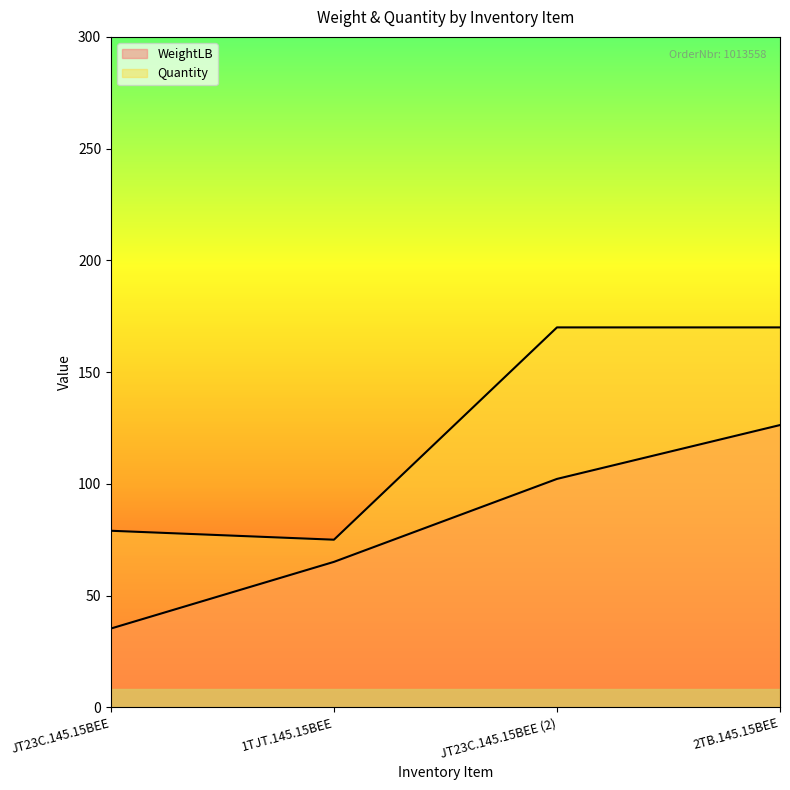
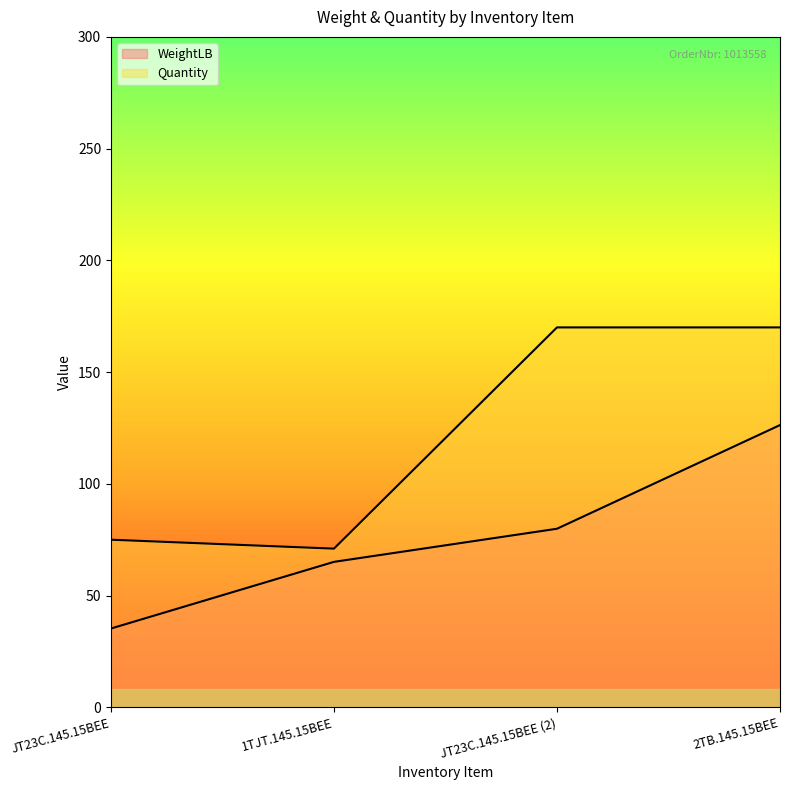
  {
    "WeightLB": {
      "JT23C.145.15BEE": 35,
      "1TJT.145.15BEE": 65,
-     "JT23C.145.15BEE (2)": 102,
+     "JT23C.145.15BEE (2)": 80,
      "2TB.145.15BEE": 126
    },
    "Quantity": {
-     "JT23C.145.15BEE": 79,
-     "1TJT.145.15BEE": 75,
+     "JT23C.145.15BEE": 75,
+     "1TJT.145.15BEE": 71,
      "JT23C.145.15BEE (2)": 170,
      "2TB.145.15BEE": 170
    }
  }
